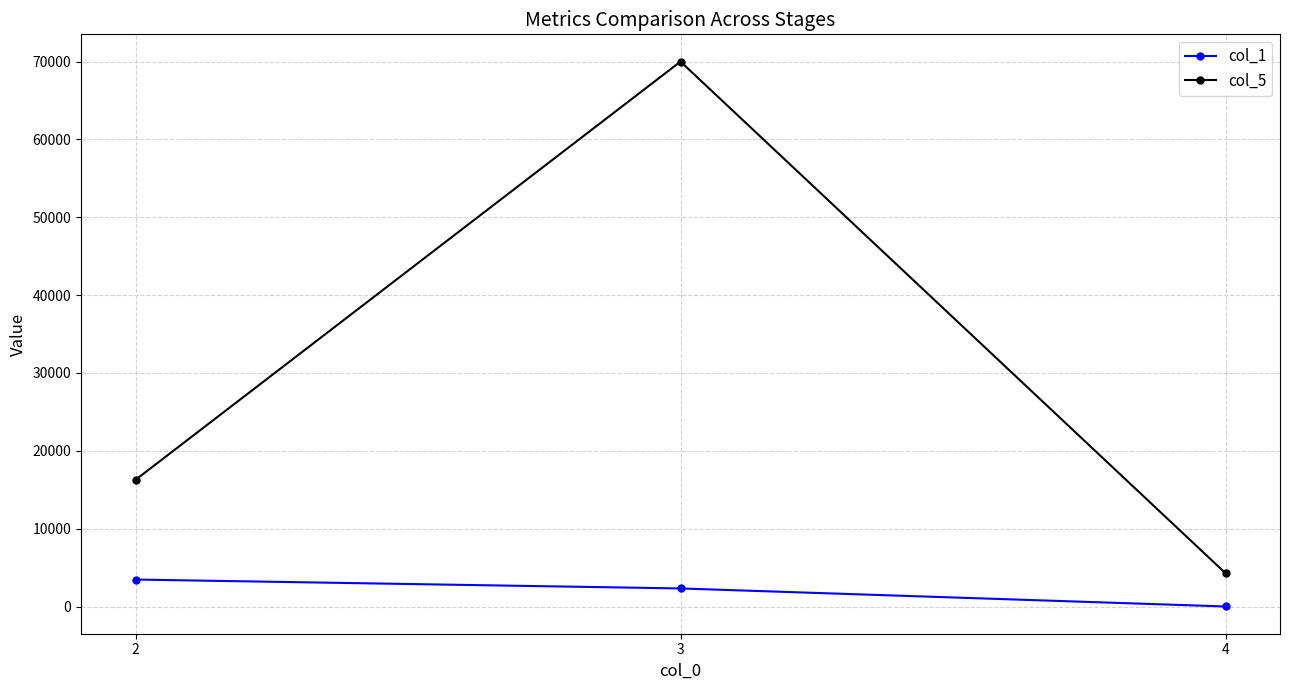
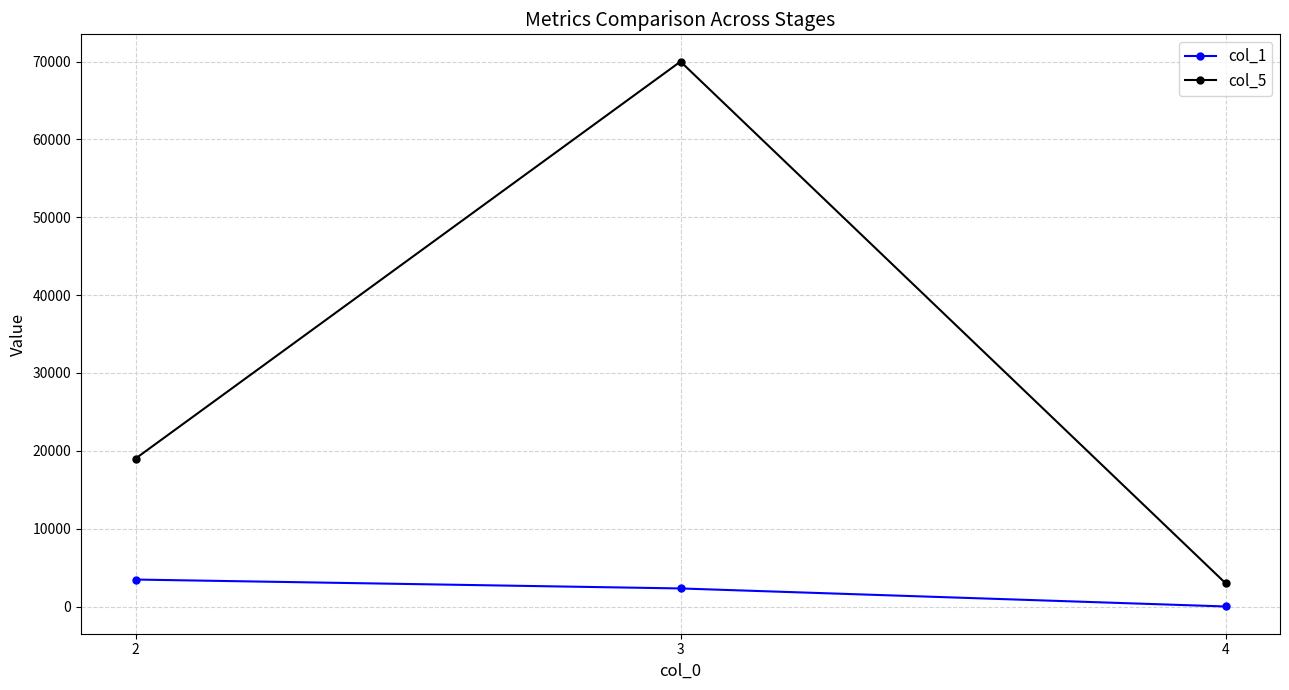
  {
    "col_1": {
      "2": 3000,
      "3": 2000,
      "4": 0
    },
    "col_5": {
-     "2": 16000,
+     "2": 19000,
      "3": 70000,
-     "4": 4000
+     "4": 3000
    }
  }
